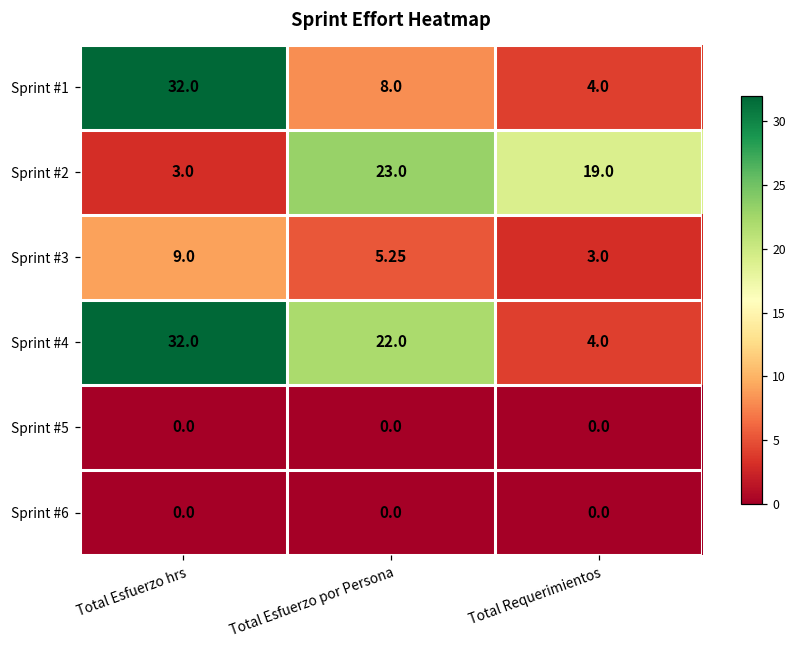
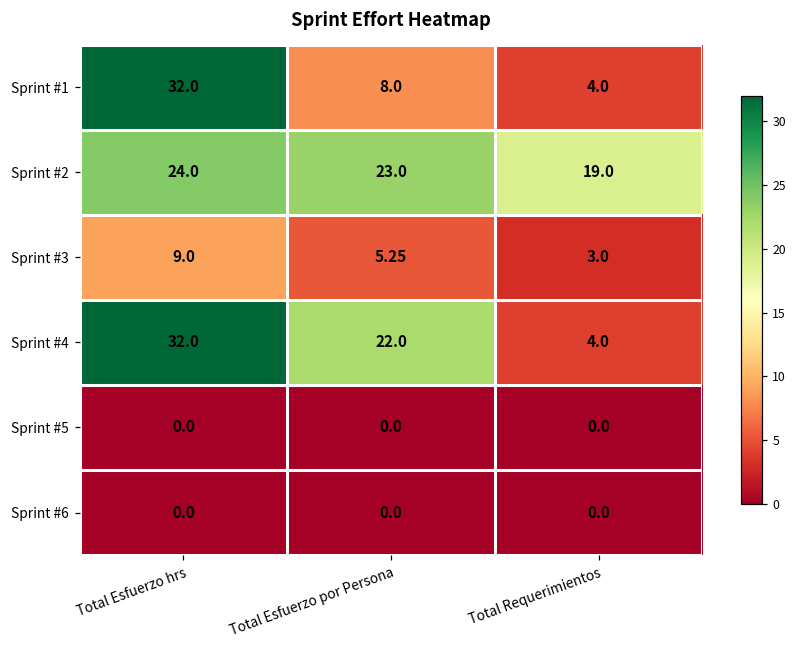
  {
    "Sprint #1": {
      "Total Esfuerzo hrs": 32.0,
      "Total Esfuerzo por Persona": 8.0,
      "Total Requerimientos": 4.0
    },
    "Sprint #2": {
-     "Total Esfuerzo hrs": 3.0,
+     "Total Esfuerzo hrs": 24.0,
      "Total Esfuerzo por Persona": 23.0,
      "Total Requerimientos": 19.0
    },
    "Sprint #3": {
      "Total Esfuerzo hrs": 9.0,
      "Total Esfuerzo por Persona": 5.25,
      "Total Requerimientos": 3.0
    },
    "Sprint #4": {
      "Total Esfuerzo hrs": 32.0,
      "Total Esfuerzo por Persona": 22.0,
      "Total Requerimientos": 4.0
    },
    "Sprint #5": {
      "Total Esfuerzo hrs": 0.0,
      "Total Esfuerzo por Persona": 0.0,
      "Total Requerimientos": 0.0
    },
    "Sprint #6": {
      "Total Esfuerzo hrs": 0.0,
      "Total Esfuerzo por Persona": 0.0,
      "Total Requerimientos": 0.0
    }
  }
